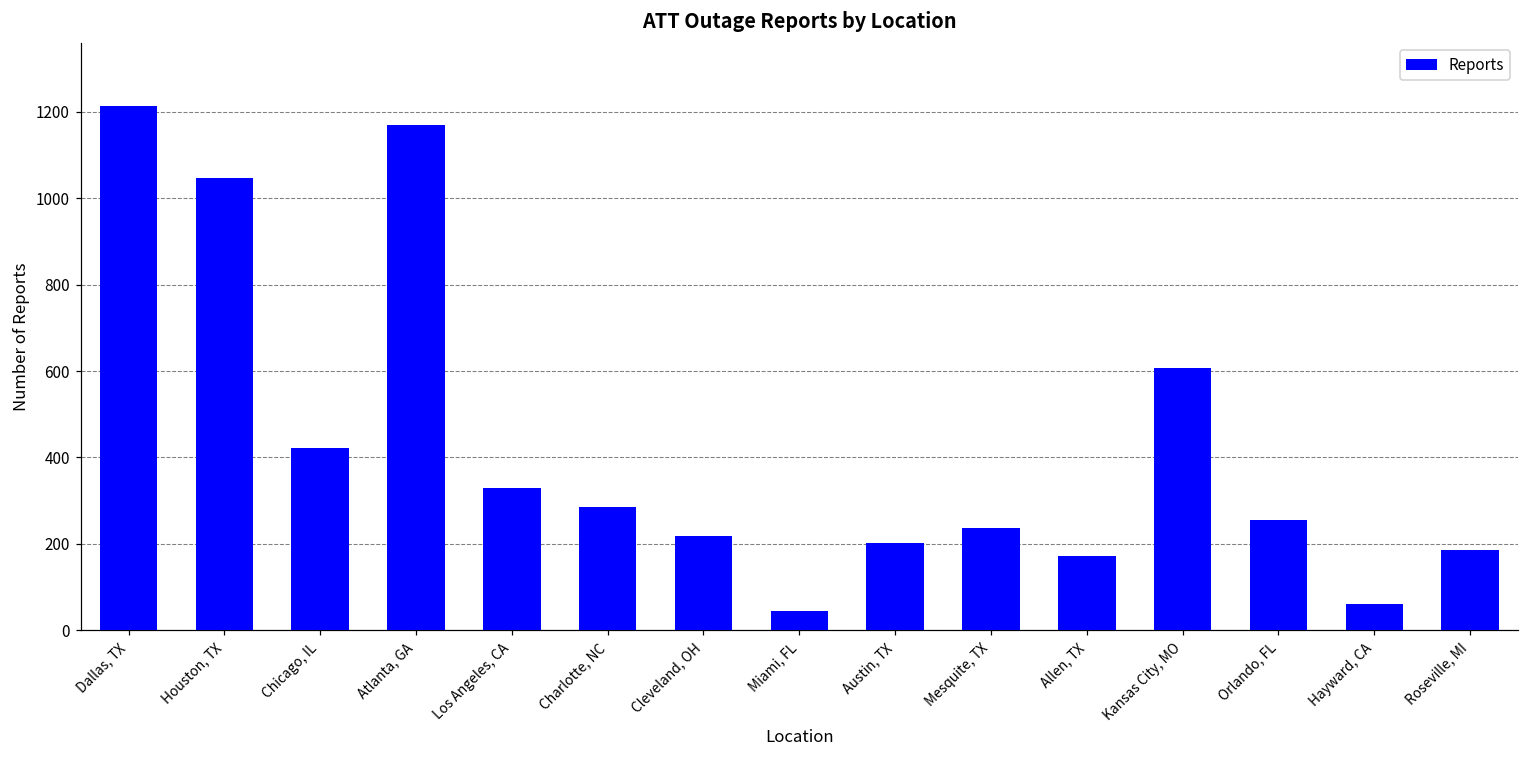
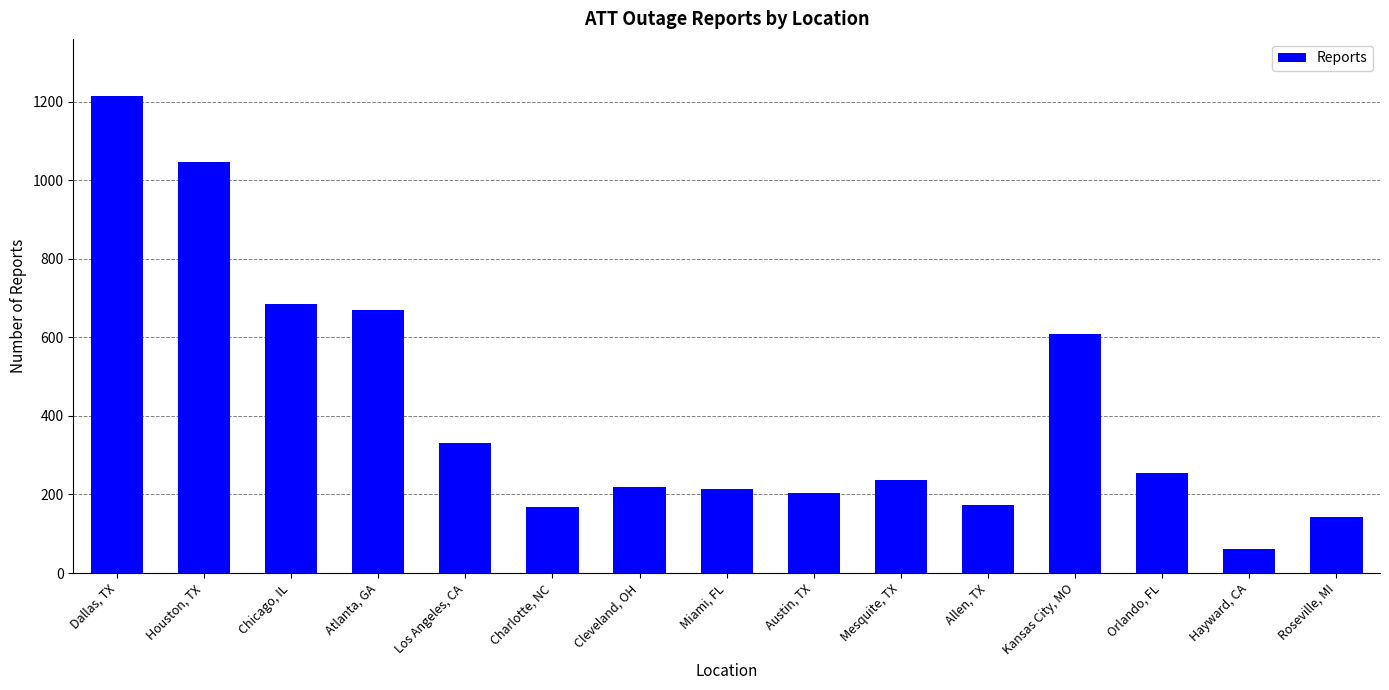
  {
    "Dallas, TX": 1210,
    "Houston, TX": 1050,
-   "Chicago, IL": 420,
-   "Atlanta, GA": 1170,
+   "Chicago, IL": 680,
+   "Atlanta, GA": 670,
    "Los Angeles, CA": 330,
-   "Charlotte, NC": 290,
+   "Charlotte, NC": 170,
    "Cleveland, OH": 220,
-   "Miami, FL": 50,
+   "Miami, FL": 210,
    "Austin, TX": 200,
    "Mesquite, TX": 240,
    "Allen, TX": 170,
    "Kansas City, MO": 610,
    "Orlando, FL": 260,
    "Hayward, CA": 60,
-   "Roseville, MI": 190
+   "Roseville, MI": 140
  }
